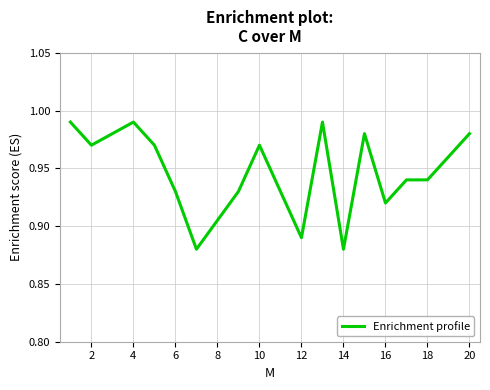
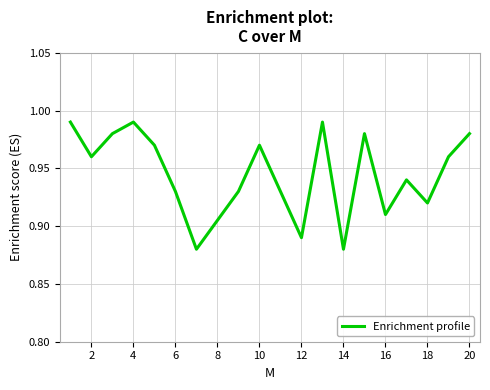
  {
-   "2": 0.97,
+   "2": 0.96,
    "4": 0.99,
    "6": 0.93,
    "10": 0.97,
    "12": 0.89,
    "14": 0.88,
-   "16": 0.92,
-   "18": 0.94,
+   "16": 0.91,
+   "18": 0.92,
    "20": 0.98
  }
